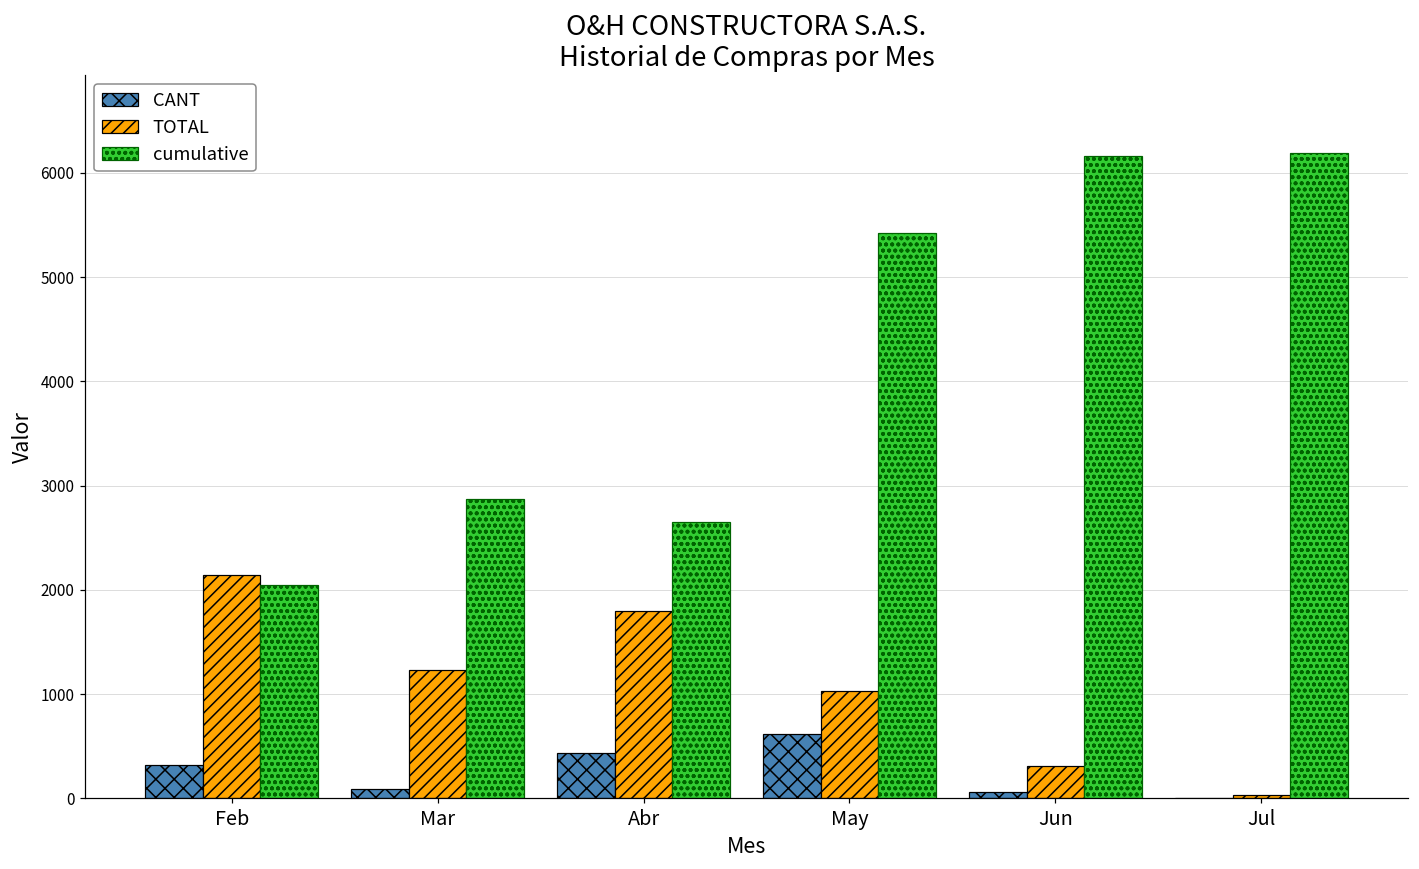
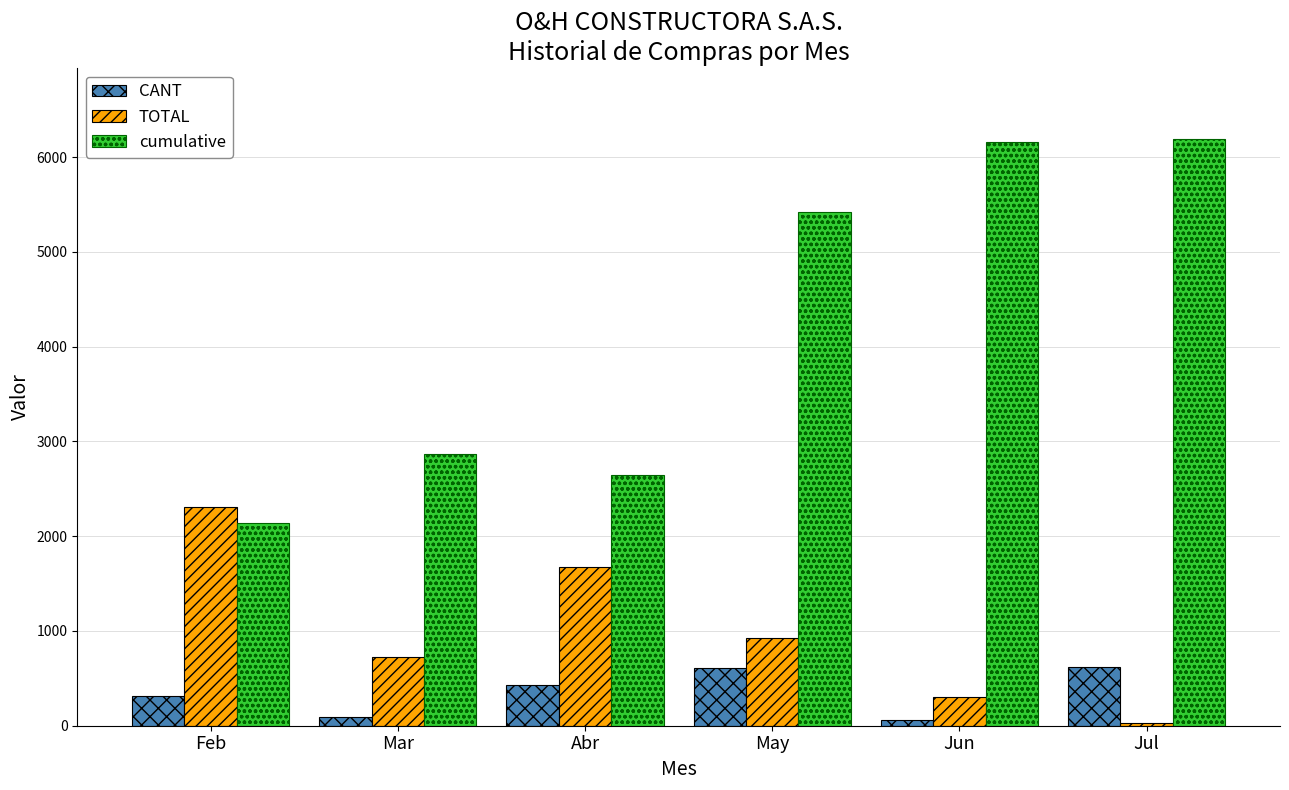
  {
    "CANT": {
      "Feb": 300,
      "Mar": 100,
      "Abr": 400,
      "May": 600,
      "Jun": 100,
-     "Jul": 0
+     "Jul": 600
    },
    "TOTAL": {
-     "Feb": 2100,
-     "Mar": 1200,
-     "Abr": 1800,
-     "May": 1000,
+     "Feb": 2300,
+     "Mar": 700,
+     "Abr": 1700,
+     "May": 900,
      "Jun": 300,
      "Jul": 0
    },
    "cumulative": {
-     "Feb": 2000,
+     "Feb": 2100,
      "Mar": 2900,
      "Abr": 2600,
      "May": 5400,
      "Jun": 6200,
      "Jul": 6200
    }
  }
